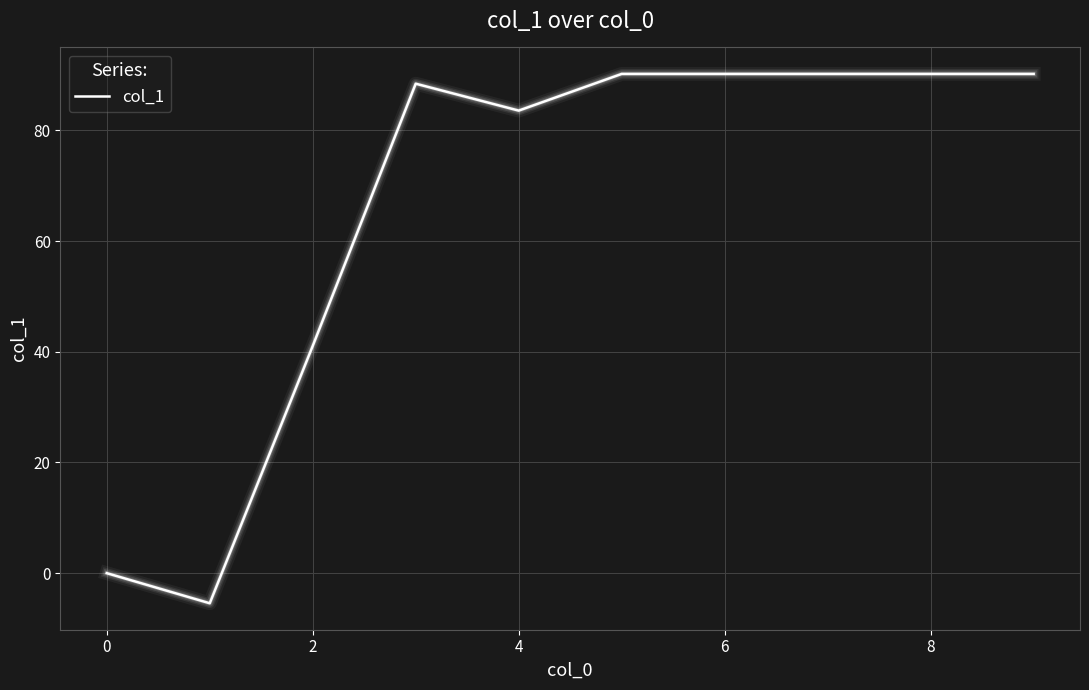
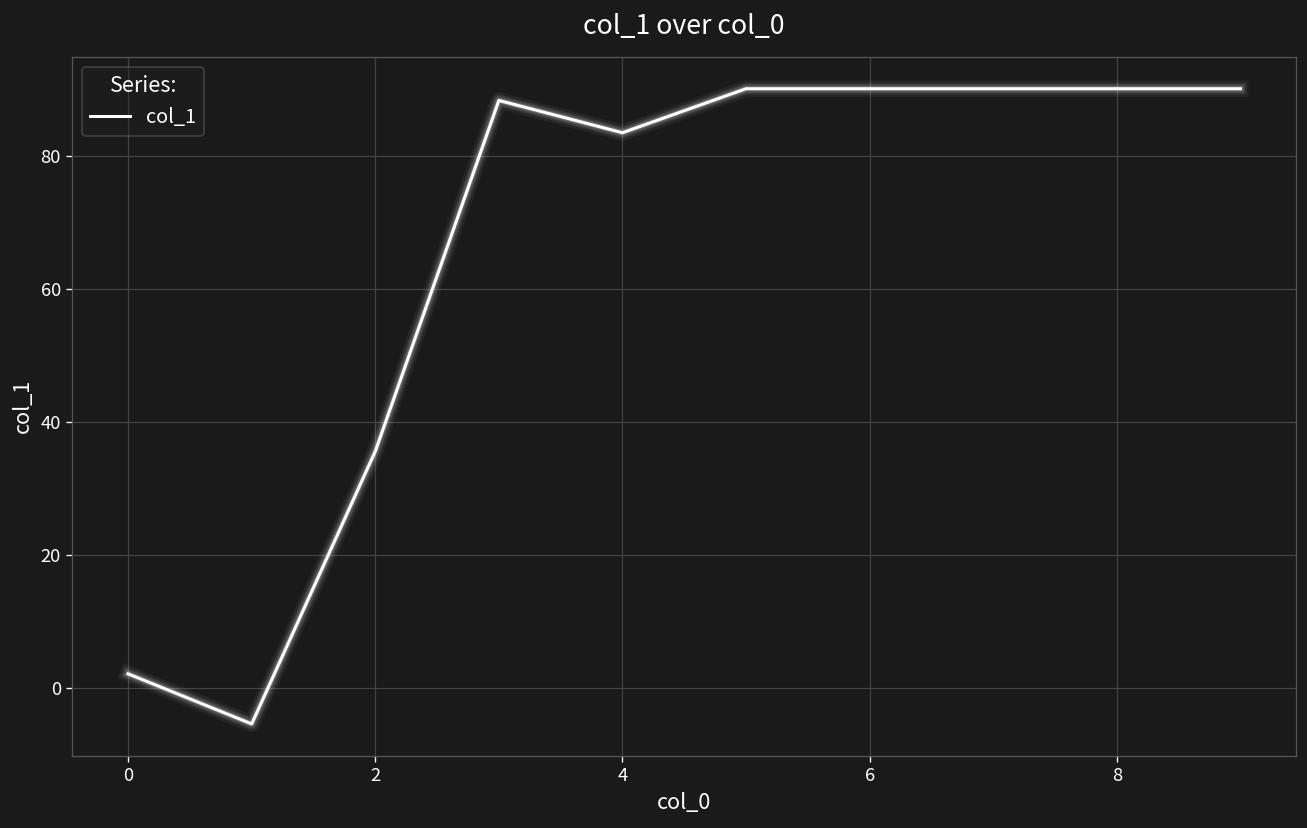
  {
-   "0": 0,
-   "2": 41,
+   "0": 2,
+   "2": 36,
    "4": 84,
    "6": 90,
    "8": 90
  }
